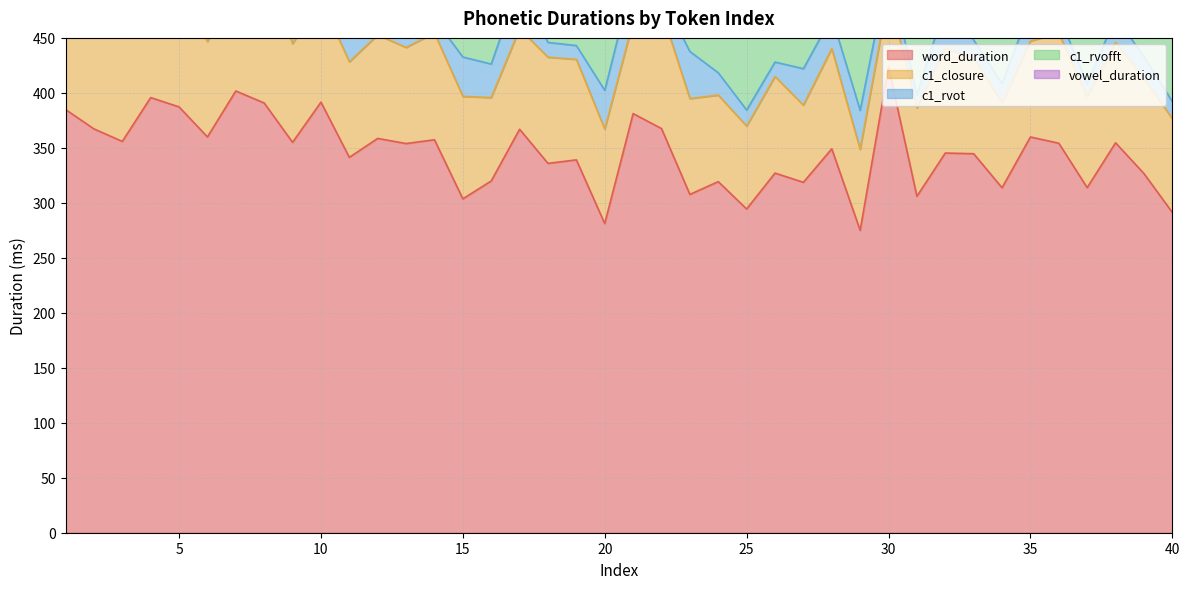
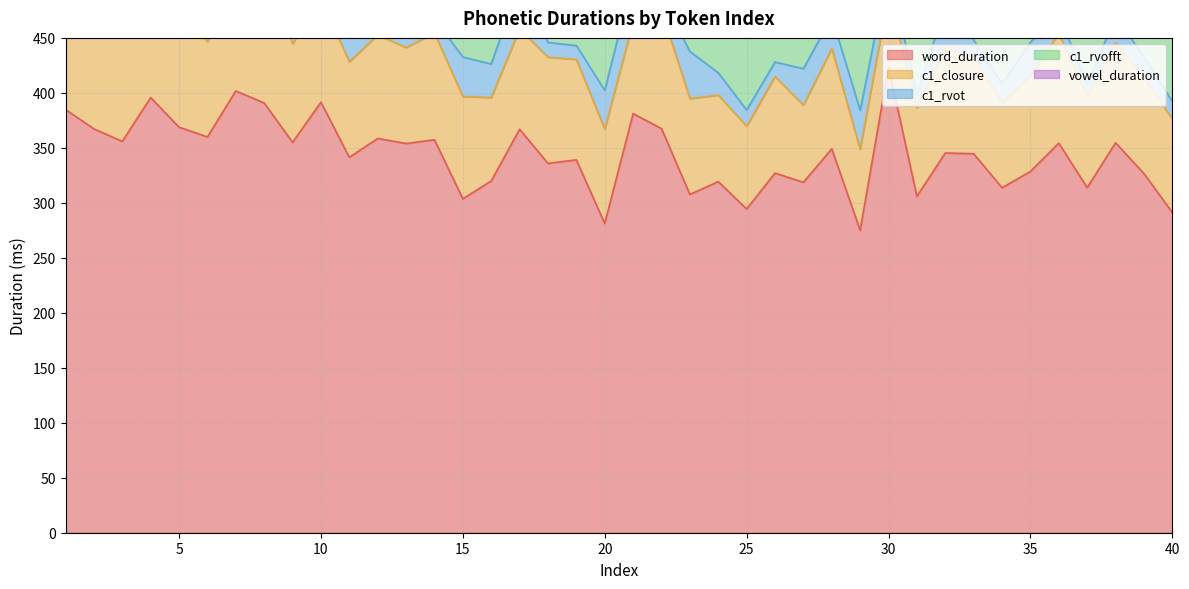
  {
    "word_duration": {
-     "5": 387,
+     "5": 369,
      "10": 392,
      "15": 304,
      "20": 281,
      "25": 294,
-     "35": 360,
+     "35": 329,
      "40": 291
    },
    "c1_closure": {
      "15": 93,
      "20": 86,
      "25": 75,
      "40": 85
    },
    "c1_rvot": {
      "15": 36,
      "20": 35,
      "25": 15,
      "40": 16
    }
  }
